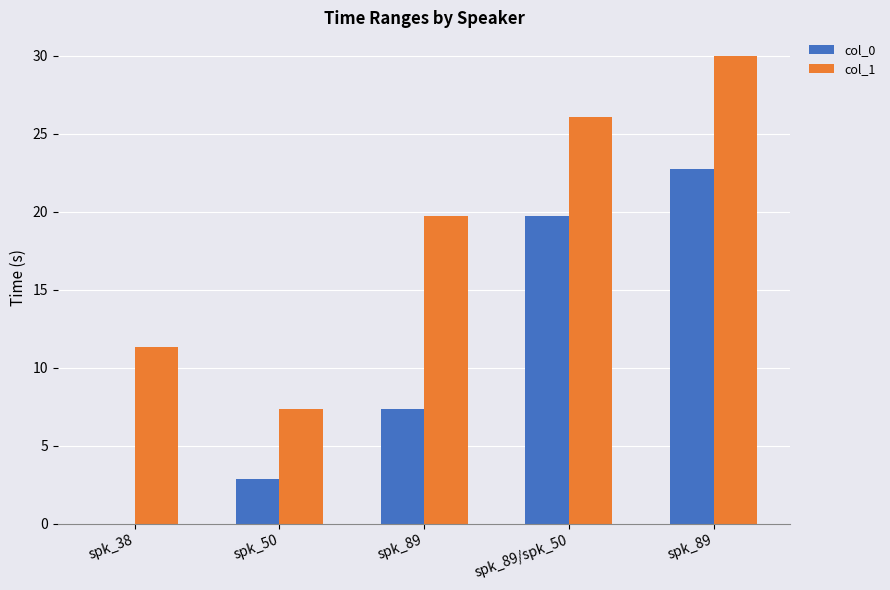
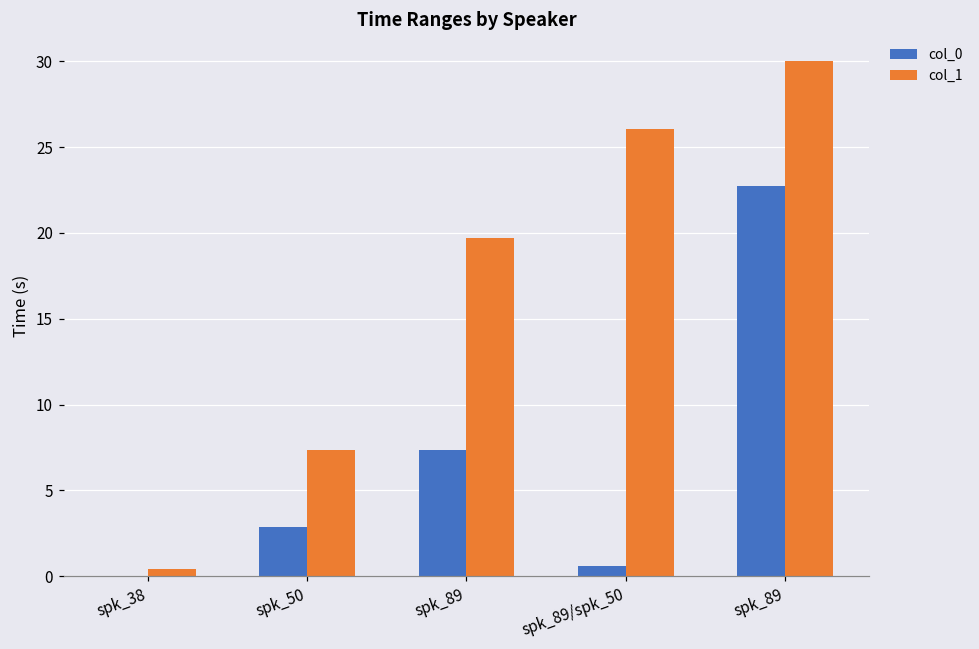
  {
    "col_0": {
      "spk_38": 0.0,
      "spk_50": 2.9,
-     "spk_89/spk_50": 19.7
+     "spk_89/spk_50": 0.6
    },
    "col_1": {
-     "spk_38": 11.3,
+     "spk_38": 0.4,
      "spk_50": 7.4,
      "spk_89/spk_50": 26.1
    }
  }
